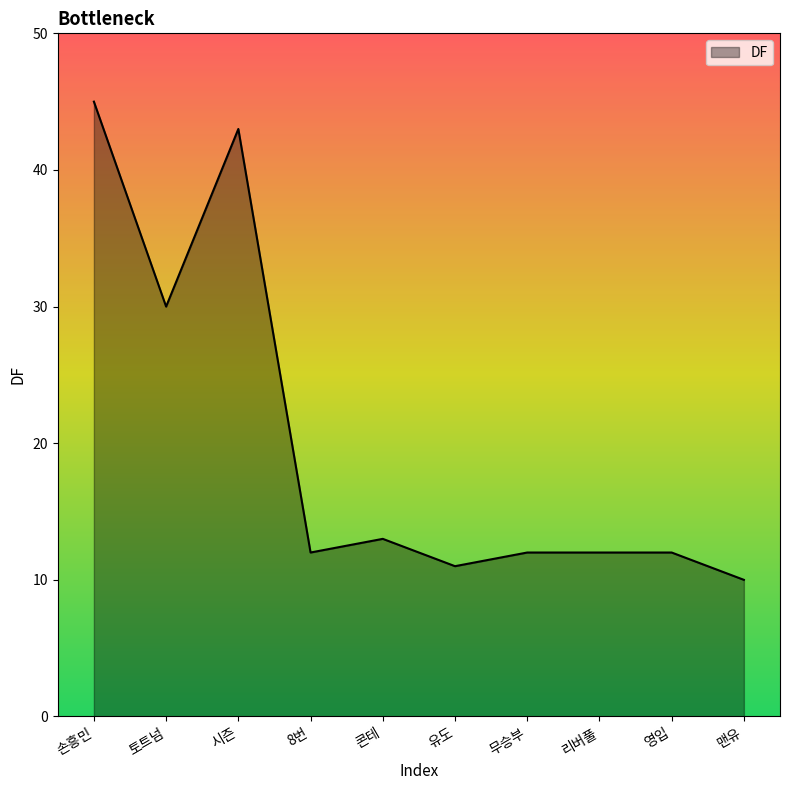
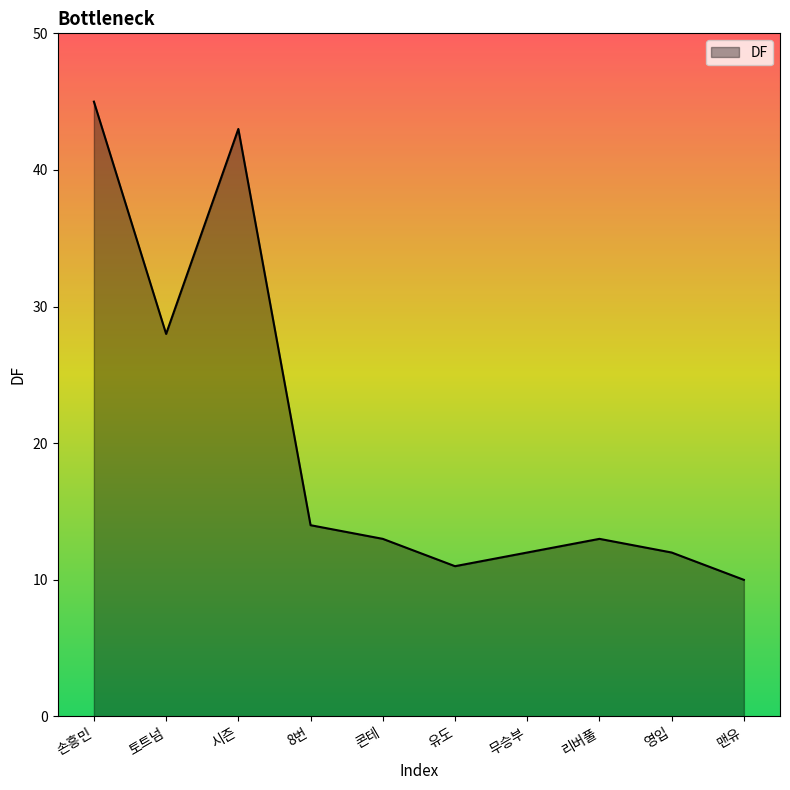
  {
    "손흥민": 45,
-   "토트넘": 30,
+   "토트넘": 28,
    "시즌": 43,
-   "8번": 12,
+   "8번": 14,
    "콘테": 13,
    "유도": 11,
    "무승부": 12,
-   "리버풀": 12,
+   "리버풀": 13,
    "영입": 12,
    "맨유": 10
  }
